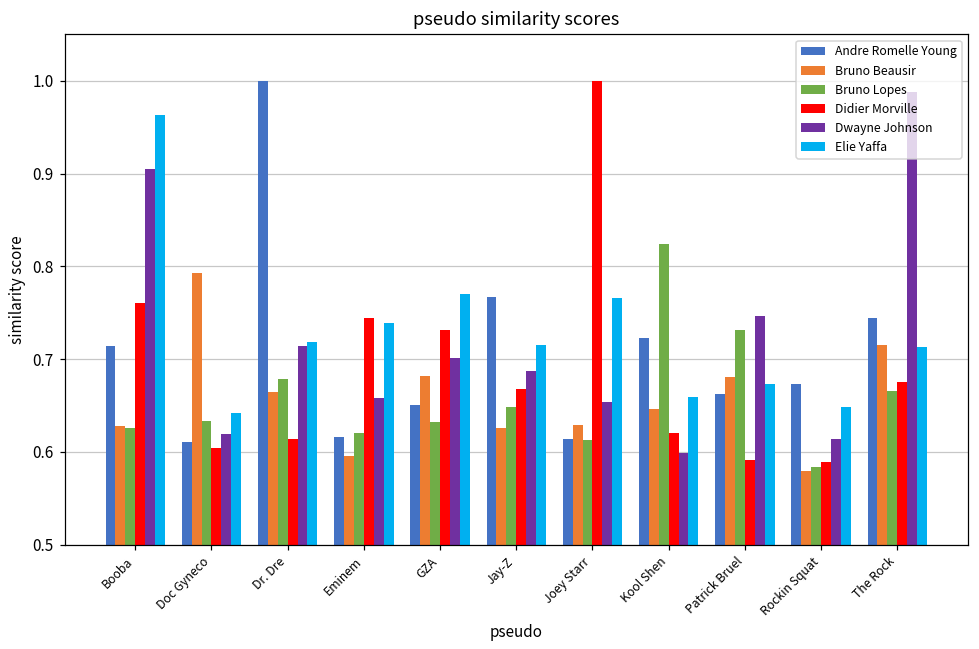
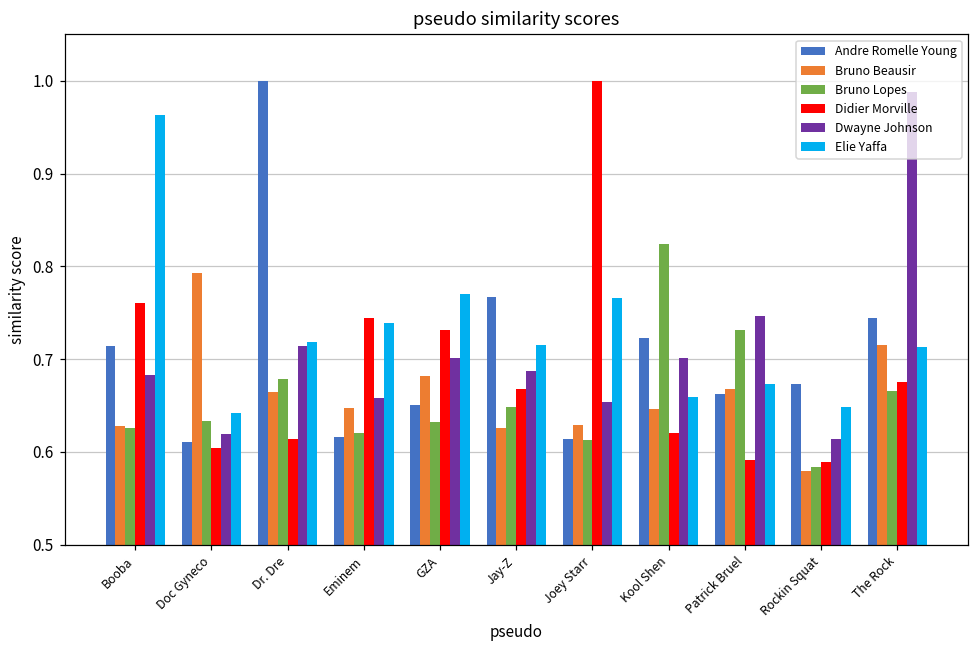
  {
    "Andre Romelle Young": {
      "Booba": 0.71,
      "Doc Gyneco": 0.61,
      "Dr. Dre": 1.00,
      "Eminem": 0.62,
      "GZA": 0.65,
      "Jay-Z": 0.77,
      "Joey Starr": 0.61,
      "Kool Shen": 0.72,
      "Patrick Bruel": 0.66,
      "Rockin Squat": 0.67,
      "The Rock": 0.74
    },
    "Bruno Beausir": {
      "Booba": 0.63,
      "Doc Gyneco": 0.79,
      "Dr. Dre": 0.66,
-     "Eminem": 0.60,
+     "Eminem": 0.65,
      "GZA": 0.68,
      "Jay-Z": 0.63,
      "Joey Starr": 0.63,
      "Kool Shen": 0.65,
-     "Patrick Bruel": 0.68,
+     "Patrick Bruel": 0.67,
      "Rockin Squat": 0.58,
      "The Rock": 0.72
    },
    "Bruno Lopes": {
      "Booba": 0.63,
      "Doc Gyneco": 0.63,
      "Dr. Dre": 0.68,
      "Eminem": 0.62,
      "GZA": 0.63,
      "Jay-Z": 0.65,
      "Joey Starr": 0.61,
      "Kool Shen": 0.82,
      "Patrick Bruel": 0.73,
      "Rockin Squat": 0.58,
      "The Rock": 0.67
    },
    "Didier Morville": {
      "Booba": 0.76,
      "Doc Gyneco": 0.60,
      "Dr. Dre": 0.61,
      "Eminem": 0.74,
      "GZA": 0.73,
      "Jay-Z": 0.67,
      "Joey Starr": 1.00,
      "Kool Shen": 0.62,
      "Patrick Bruel": 0.59,
      "Rockin Squat": 0.59,
      "The Rock": 0.68
    },
    "Dwayne Johnson": {
-     "Booba": 0.91,
+     "Booba": 0.68,
      "Doc Gyneco": 0.62,
      "Dr. Dre": 0.71,
      "Eminem": 0.66,
      "GZA": 0.70,
      "Jay-Z": 0.69,
      "Joey Starr": 0.65,
-     "Kool Shen": 0.60,
+     "Kool Shen": 0.70,
      "Patrick Bruel": 0.75,
      "Rockin Squat": 0.61
    },
    "Elie Yaffa": {
      "Booba": 0.96,
      "Doc Gyneco": 0.64,
      "Dr. Dre": 0.72,
      "Eminem": 0.74,
      "GZA": 0.77,
      "Jay-Z": 0.71,
      "Joey Starr": 0.77,
      "Kool Shen": 0.66,
      "Patrick Bruel": 0.67,
      "Rockin Squat": 0.65,
      "The Rock": 0.71
    }
  }
